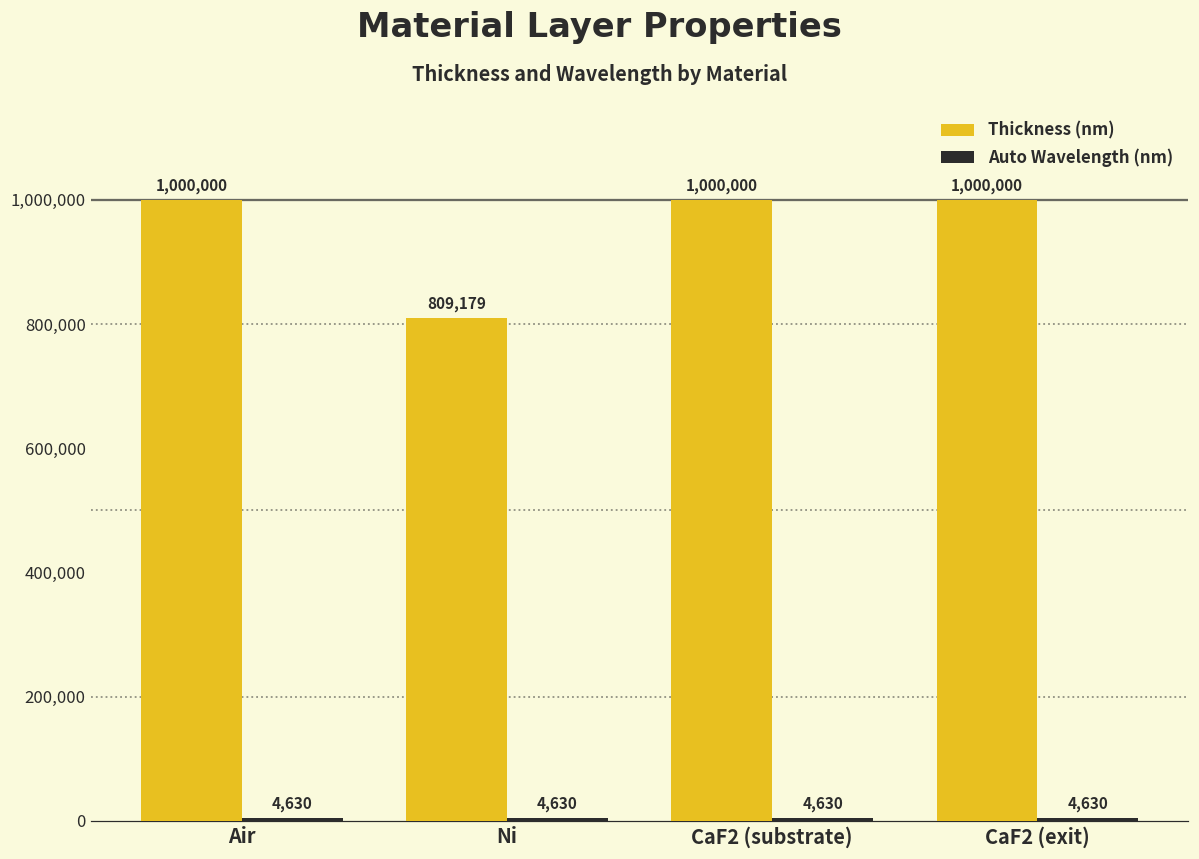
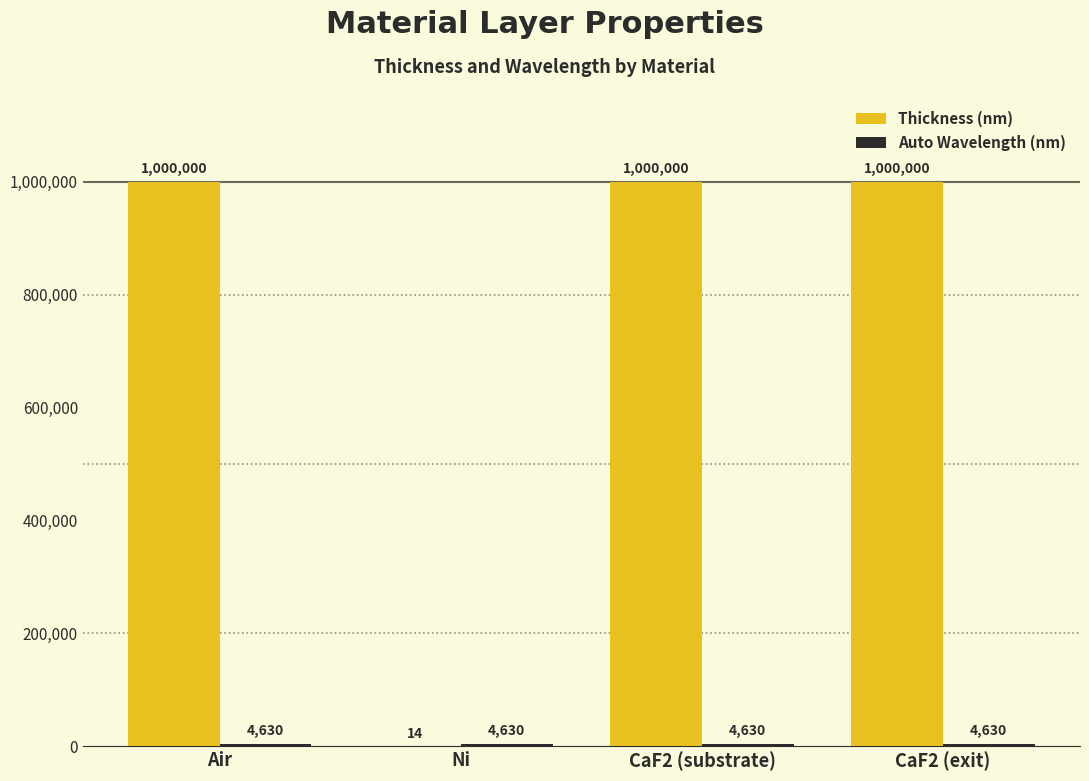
  {
    "Thickness (nm)": {
      "Air": "1,000,000",
-     "Ni": "809,179",
+     "Ni": "14",
      "CaF2 (substrate)": "1,000,000",
      "CaF2 (exit)": "1,000,000"
    },
    "Auto Wavelength (nm)": {
      "Air": "4,630",
      "Ni": "4,630",
      "CaF2 (substrate)": "4,630",
      "CaF2 (exit)": "4,630"
    }
  }
